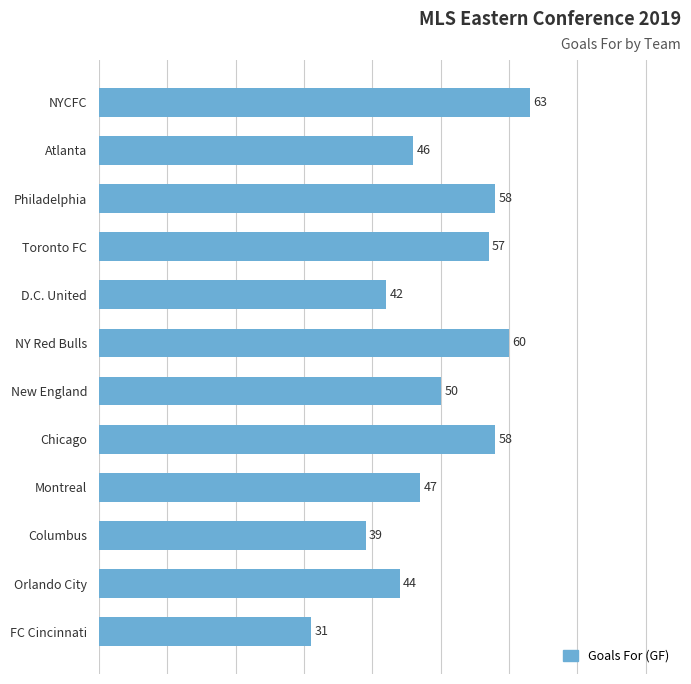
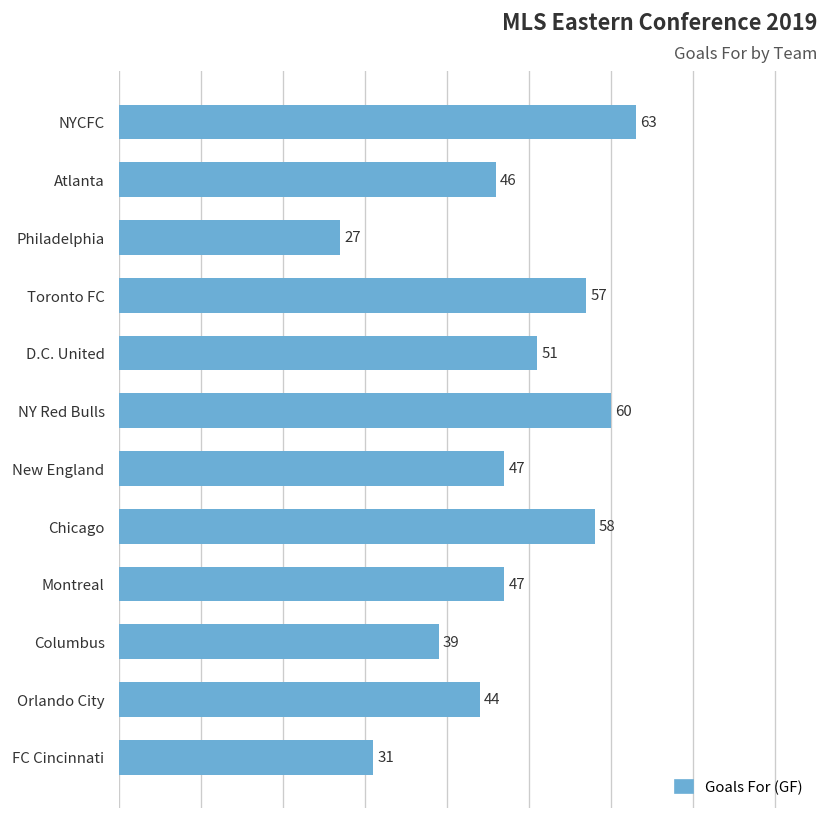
  {
    "NYCFC": 63,
    "Atlanta": 46,
-   "Philadelphia": 58,
+   "Philadelphia": 27,
    "Toronto FC": 57,
-   "D.C. United": 42,
+   "D.C. United": 51,
    "NY Red Bulls": 60,
-   "New England": 50,
+   "New England": 47,
    "Chicago": 58,
    "Montreal": 47,
    "Columbus": 39,
    "Orlando City": 44,
    "FC Cincinnati": 31
  }
